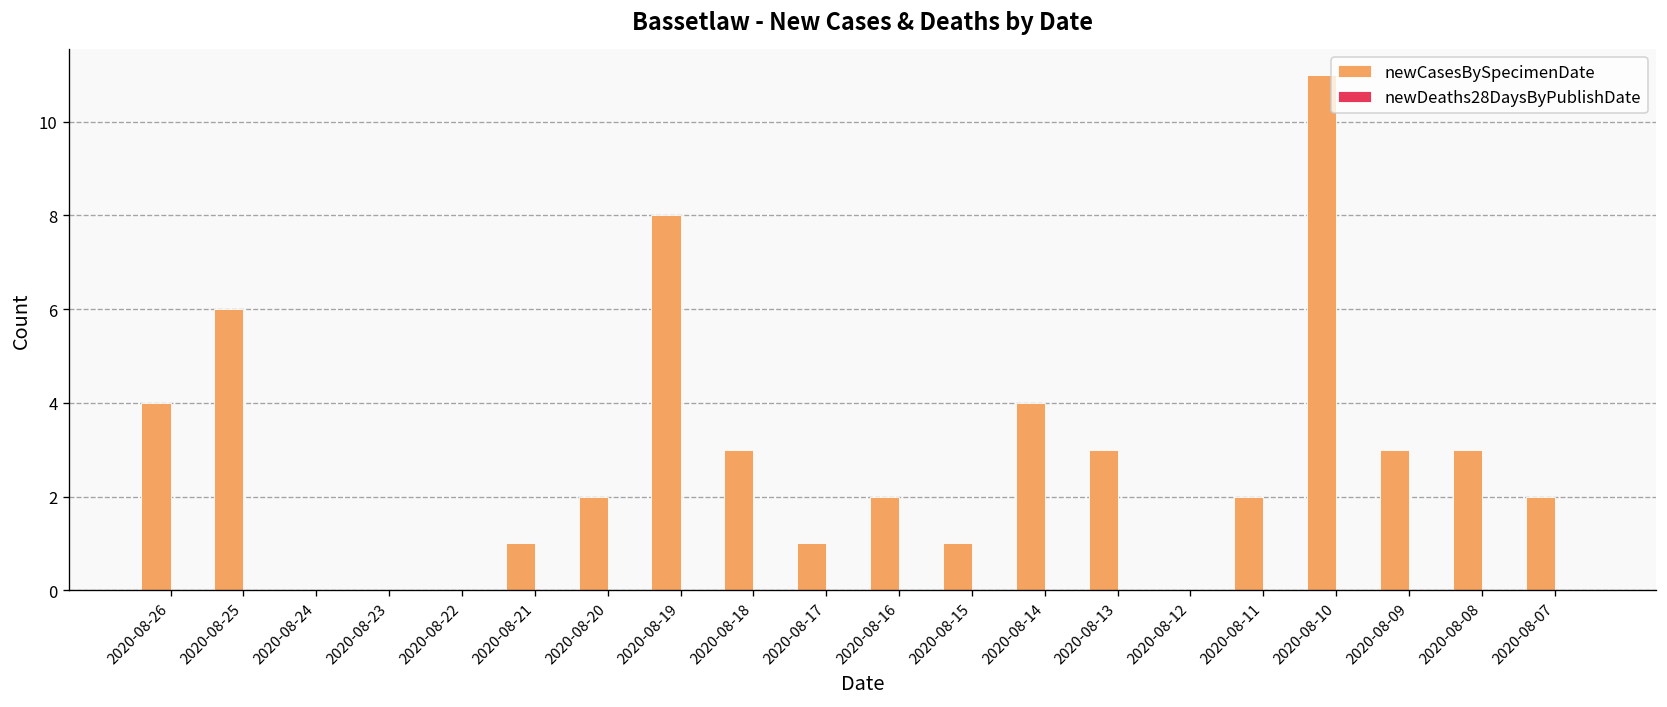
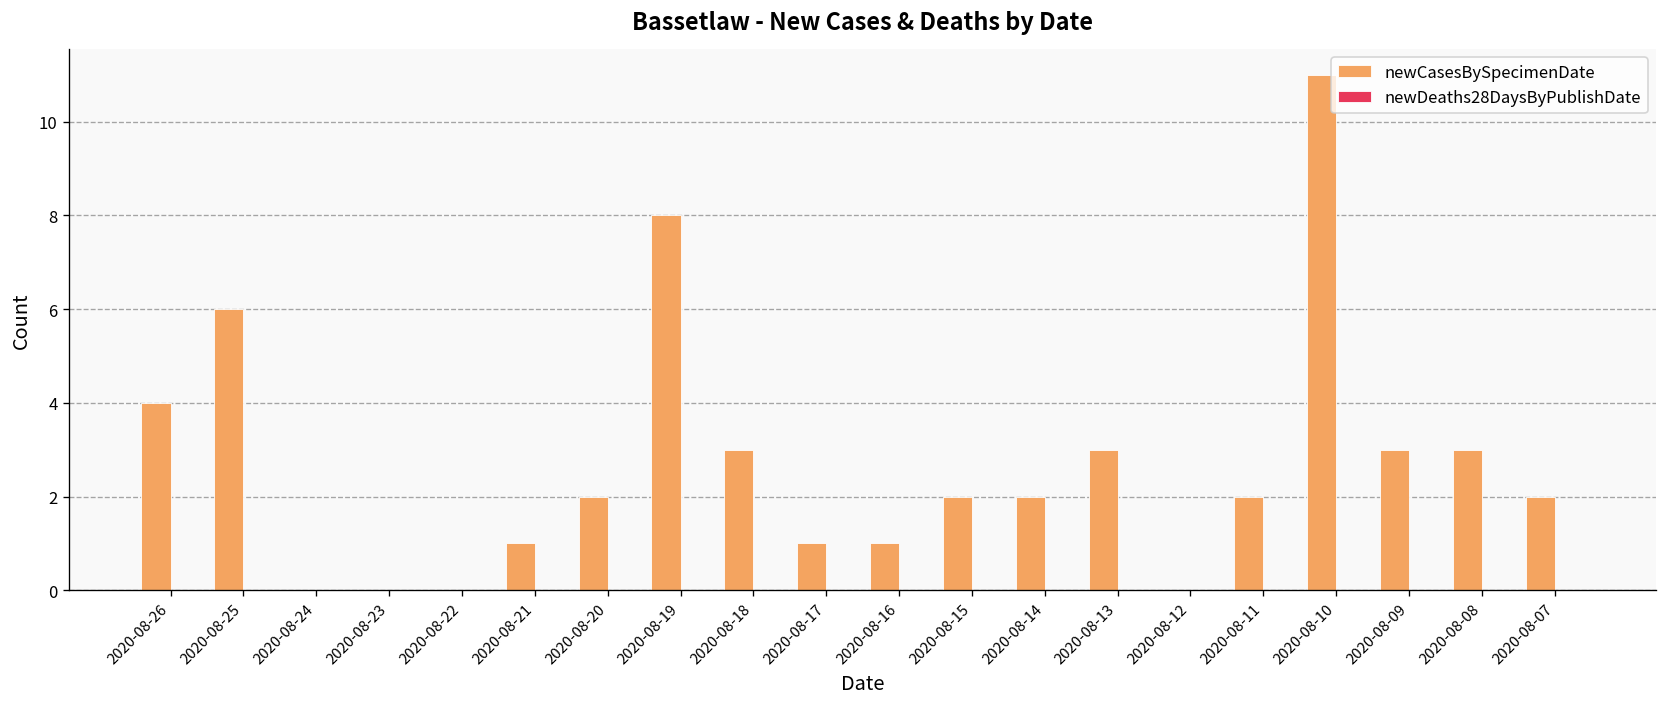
  {
    "newCasesBySpecimenDate": {
      "2020-08-26": 4,
      "2020-08-25": 6,
      "2020-08-24": 0,
      "2020-08-23": 0,
      "2020-08-22": 0,
      "2020-08-21": 1,
      "2020-08-20": 2,
      "2020-08-19": 8,
      "2020-08-18": 3,
      "2020-08-17": 1,
-     "2020-08-16": 2,
-     "2020-08-15": 1,
-     "2020-08-14": 4,
+     "2020-08-16": 1,
+     "2020-08-15": 2,
+     "2020-08-14": 2,
      "2020-08-13": 3,
      "2020-08-12": 0,
      "2020-08-11": 2,
      "2020-08-10": 11,
      "2020-08-09": 3,
      "2020-08-08": 3,
      "2020-08-07": 2
    },
    "newDeaths28DaysByPublishDate": {
      "2020-08-26": 0,
      "2020-08-25": 0,
      "2020-08-24": 0,
      "2020-08-23": 0,
      "2020-08-22": 0,
      "2020-08-21": 0,
      "2020-08-20": 0,
      "2020-08-19": 0,
      "2020-08-18": 0,
      "2020-08-17": 0,
      "2020-08-16": 0,
      "2020-08-15": 0,
      "2020-08-14": 0,
      "2020-08-13": 0,
      "2020-08-12": 0,
      "2020-08-11": 0,
      "2020-08-10": 0,
      "2020-08-09": 0,
      "2020-08-08": 0,
      "2020-08-07": 0
    }
  }
